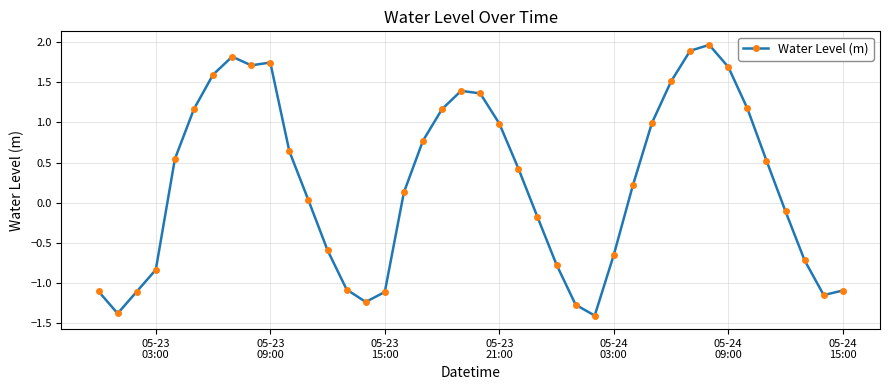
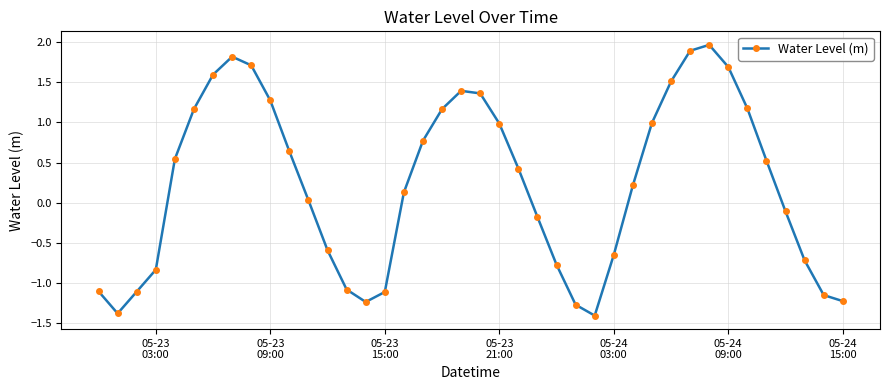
  {
    "05-23 03:00": -0.8,
-   "05-23 09:00": 1.7,
+   "05-23 09:00": 1.3,
    "05-23 15:00": -1.1,
    "05-23 21:00": 1.0,
    "05-24 03:00": -0.7,
    "05-24 09:00": 1.7,
-   "05-24 15:00": -1.1
+   "05-24 15:00": -1.2
  }
